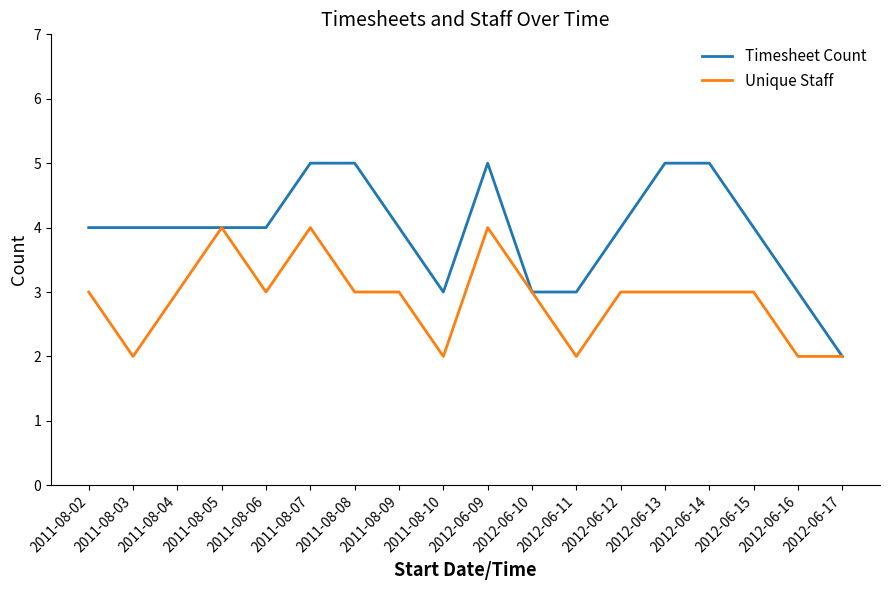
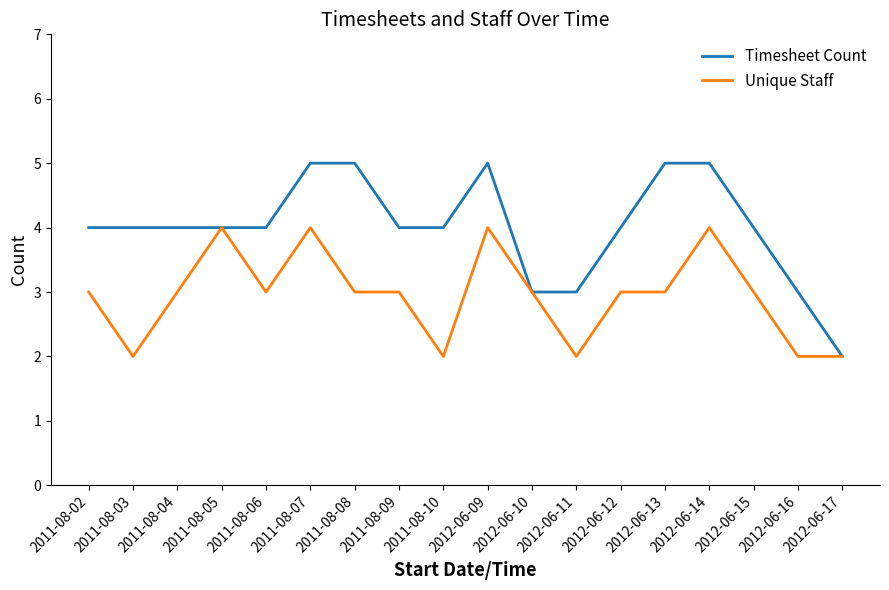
  {
    "Timesheet Count": {
      "2011-08-02": 4,
      "2011-08-03": 4,
      "2011-08-04": 4,
      "2011-08-06": 4,
      "2011-08-07": 5,
      "2011-08-08": 5,
      "2011-08-09": 4,
-     "2011-08-10": 3,
+     "2011-08-10": 4,
      "2012-06-09": 5,
      "2012-06-11": 3,
      "2012-06-12": 4,
      "2012-06-13": 5,
      "2012-06-14": 5,
      "2012-06-15": 4,
      "2012-06-16": 3
    },
    "Unique Staff": {
      "2011-08-02": 3,
      "2011-08-03": 2,
      "2011-08-04": 3,
      "2011-08-06": 3,
      "2011-08-07": 4,
      "2011-08-08": 3,
      "2011-08-09": 3,
      "2011-08-10": 2,
      "2012-06-09": 4,
      "2012-06-11": 2,
      "2012-06-12": 3,
      "2012-06-13": 3,
-     "2012-06-14": 3,
+     "2012-06-14": 4,
      "2012-06-15": 3,
      "2012-06-16": 2
    }
  }
